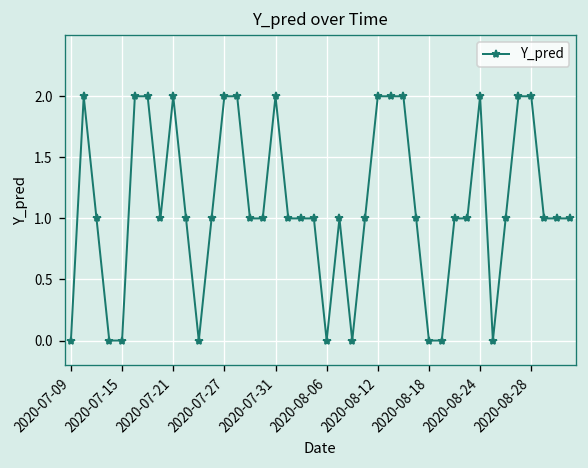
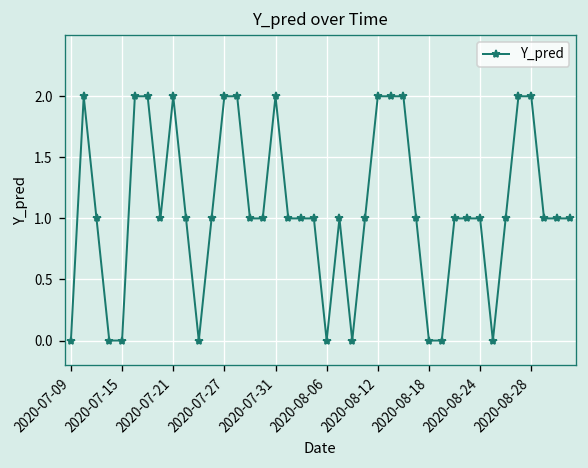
  {
    "2020-07-09": 0,
    "2020-07-15": 0,
    "2020-07-21": 2,
    "2020-07-27": 2,
    "2020-07-31": 2,
    "2020-08-06": 0,
    "2020-08-12": 2,
    "2020-08-18": 0,
-   "2020-08-24": 2,
+   "2020-08-24": 1,
    "2020-08-28": 2
  }
